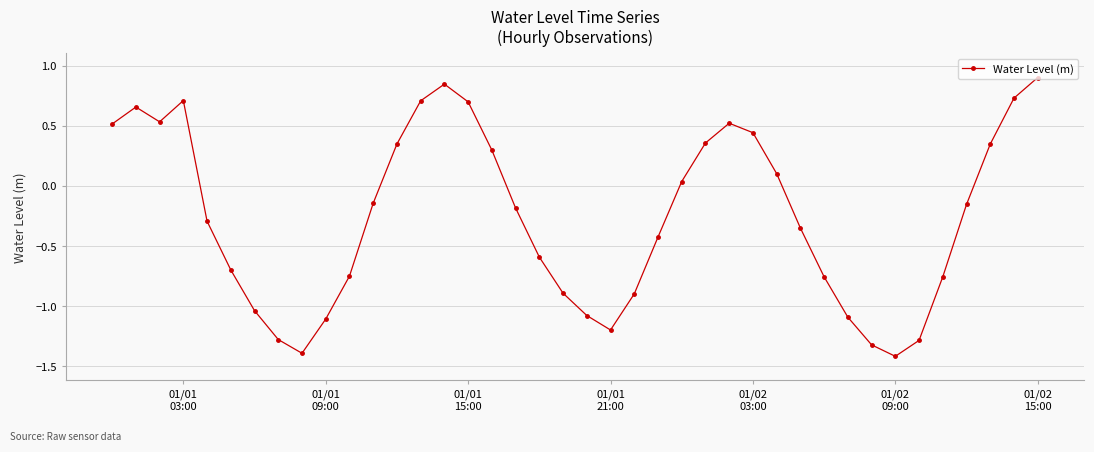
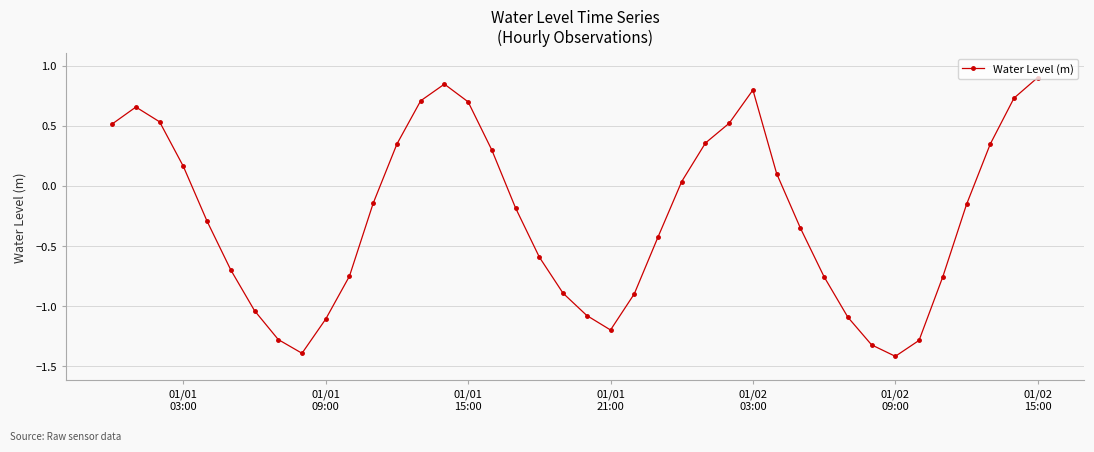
  {
-   "01/01 03:00": 0.71,
+   "01/01 03:00": 0.16,
    "01/01 09:00": -1.11,
    "01/01 15:00": 0.70,
    "01/01 21:00": -1.20,
-   "01/02 03:00": 0.44,
+   "01/02 03:00": 0.80,
    "01/02 09:00": -1.42
  }
